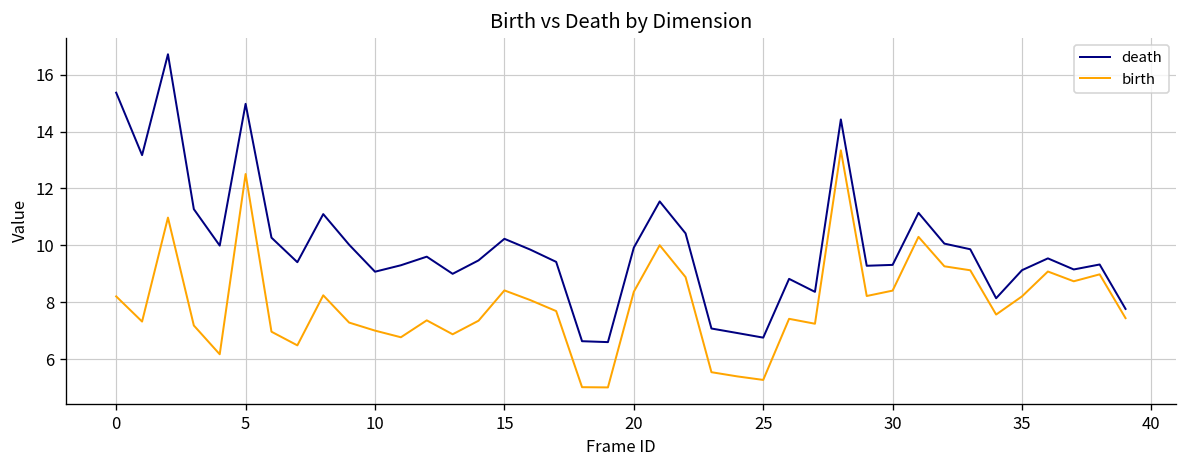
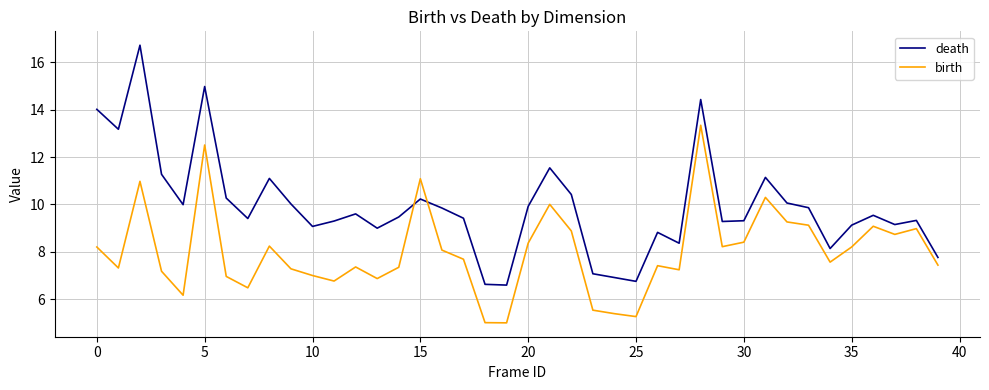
  {
    "death": {
-     "0": 15.4,
+     "0": 14.0,
      "5": 15.0,
      "10": 9.1,
      "15": 10.2,
      "20": 9.9,
      "25": 6.8,
      "30": 9.3,
      "35": 9.1
    },
    "birth": {
      "0": 8.2,
      "5": 12.5,
      "10": 7.0,
-     "15": 8.4,
+     "15": 11.1,
      "20": 8.4,
      "25": 5.3,
      "30": 8.4,
      "35": 8.2
    }
  }
